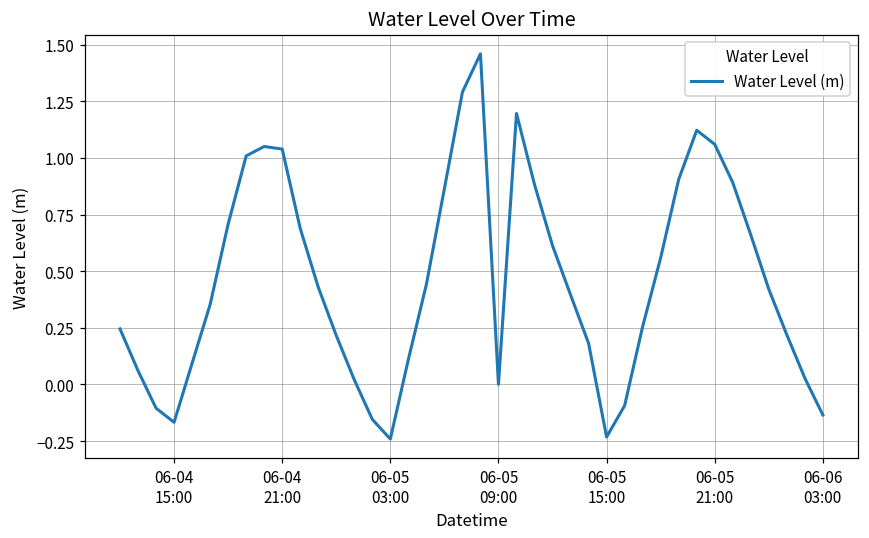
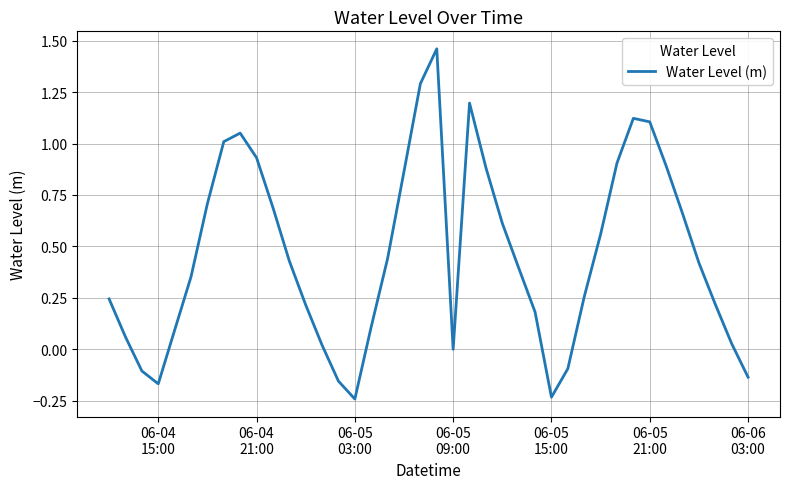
  {
    "06-04 15:00": -0.17,
-   "06-04 21:00": 1.04,
+   "06-04 21:00": 0.93,
    "06-05 03:00": -0.24,
    "06-05 09:00": 0.00,
    "06-05 15:00": -0.23,
-   "06-05 21:00": 1.06,
+   "06-05 21:00": 1.11,
    "06-06 03:00": -0.13
  }
